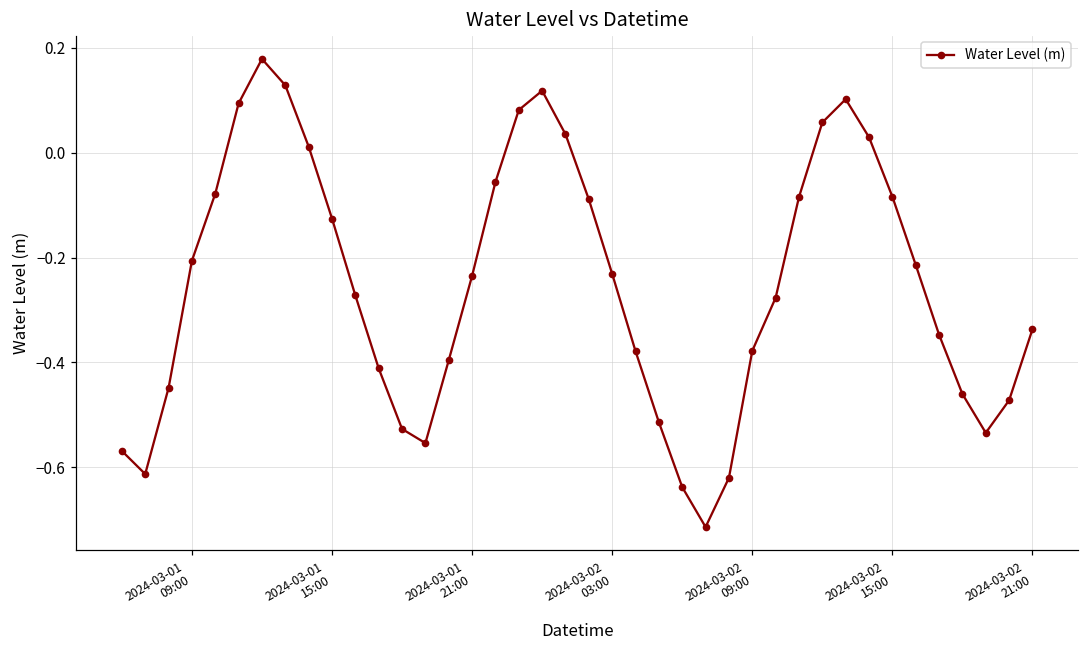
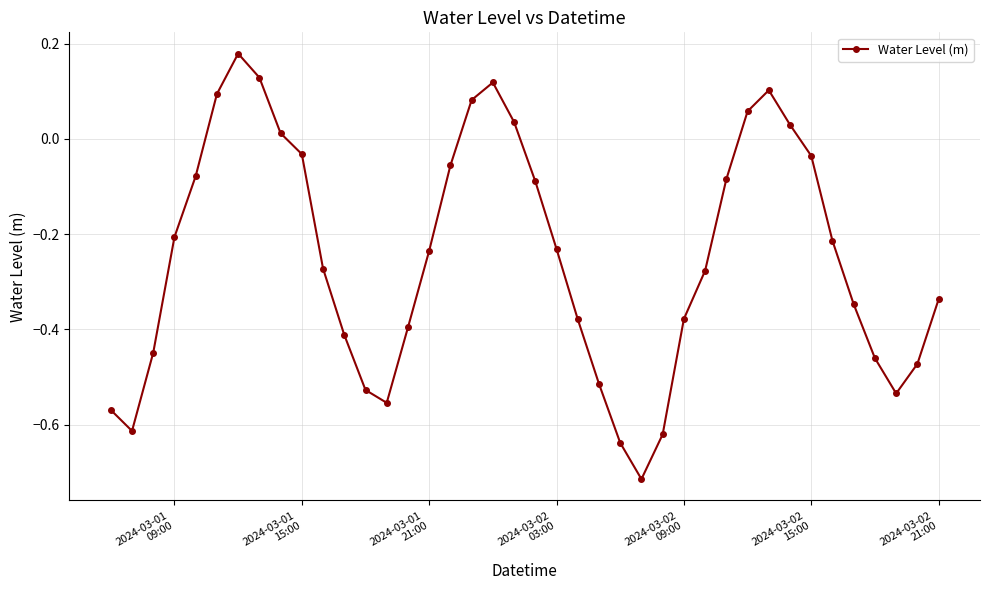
  {
    "2024-03-01 09:00": -0.21,
-   "2024-03-01 15:00": -0.13,
+   "2024-03-01 15:00": -0.03,
    "2024-03-01 21:00": -0.23,
    "2024-03-02 03:00": -0.23,
    "2024-03-02 09:00": -0.38,
-   "2024-03-02 15:00": -0.08,
+   "2024-03-02 15:00": -0.04,
    "2024-03-02 21:00": -0.34
  }
